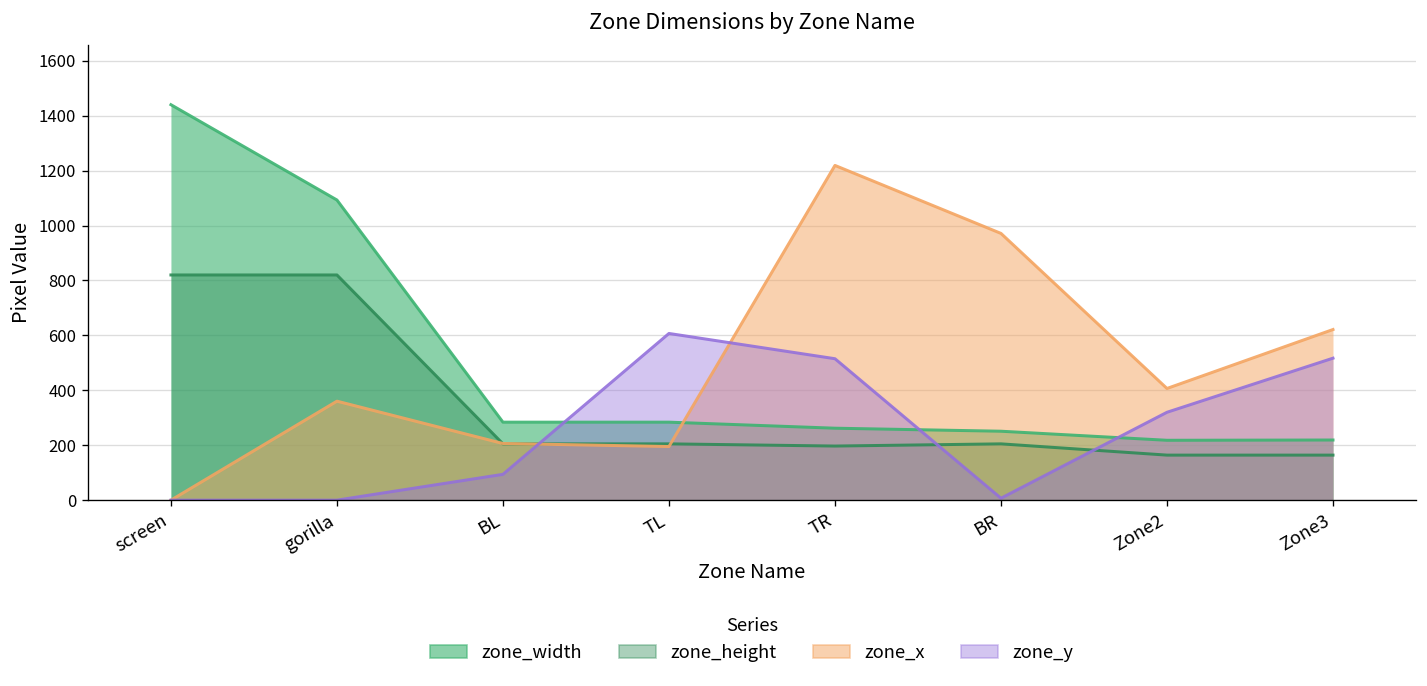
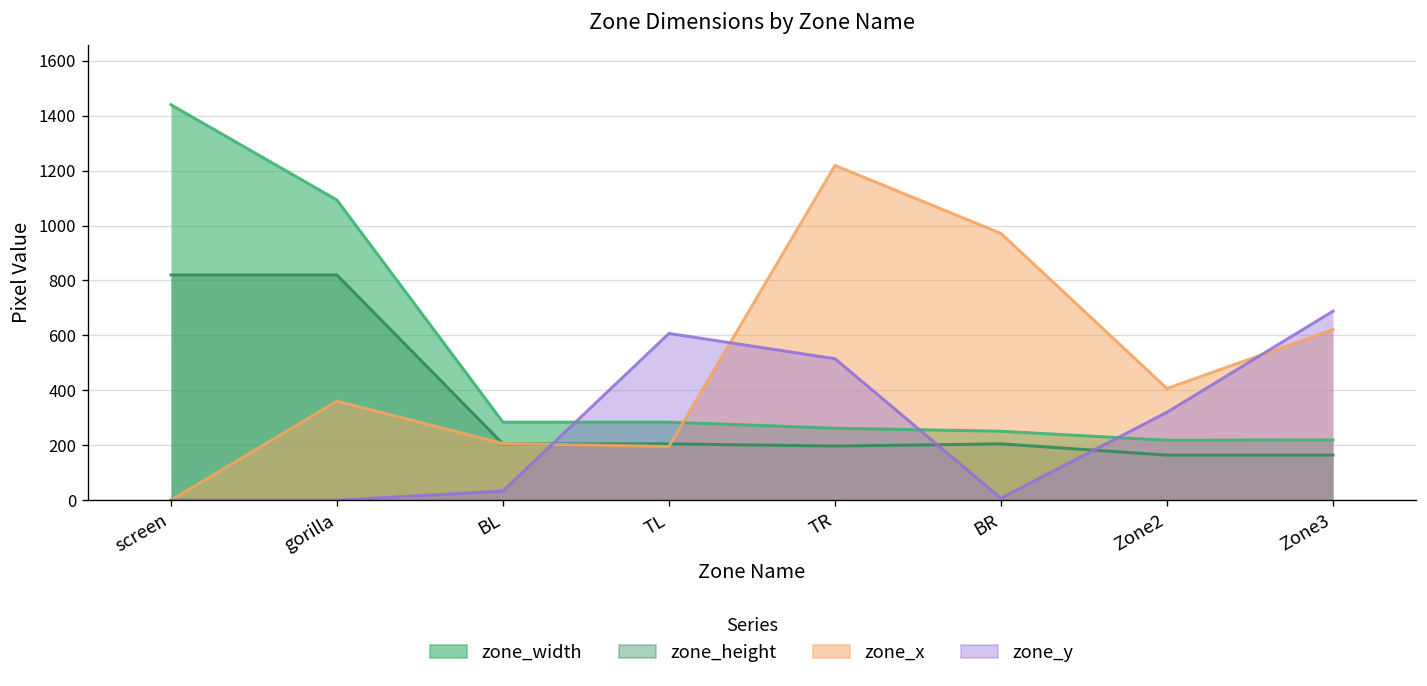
  {
    "zone_x": {
      "gorilla": 360,
      "TR": 1220,
      "BR": 970,
      "Zone2": 410,
      "Zone3": 620
    },
    "zone_y": {
      "gorilla": 0,
-     "BL": 90,
+     "BL": 30,
      "TL": 610,
      "TR": 520,
      "BR": 10,
      "Zone2": 320,
-     "Zone3": 520
+     "Zone3": 690
    }
  }
